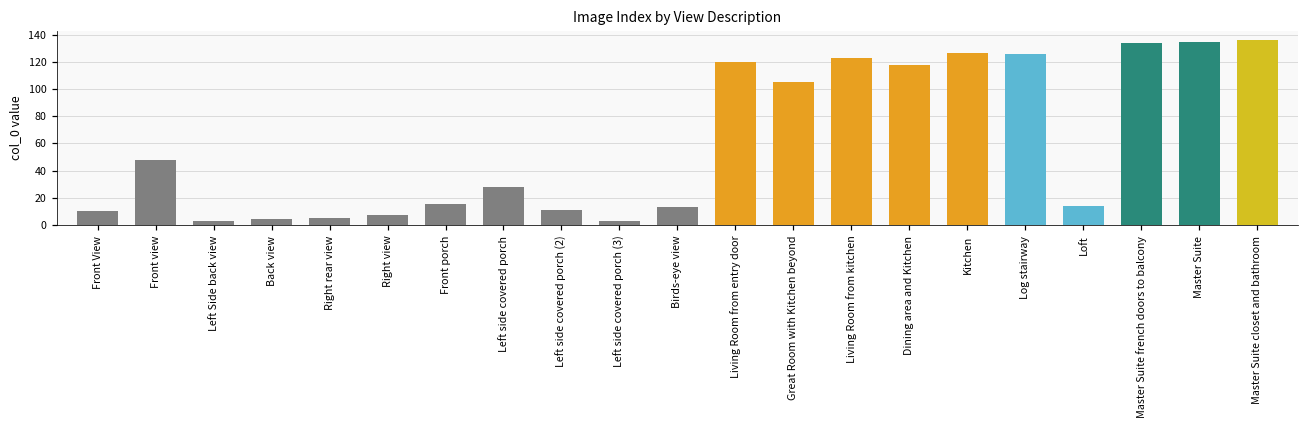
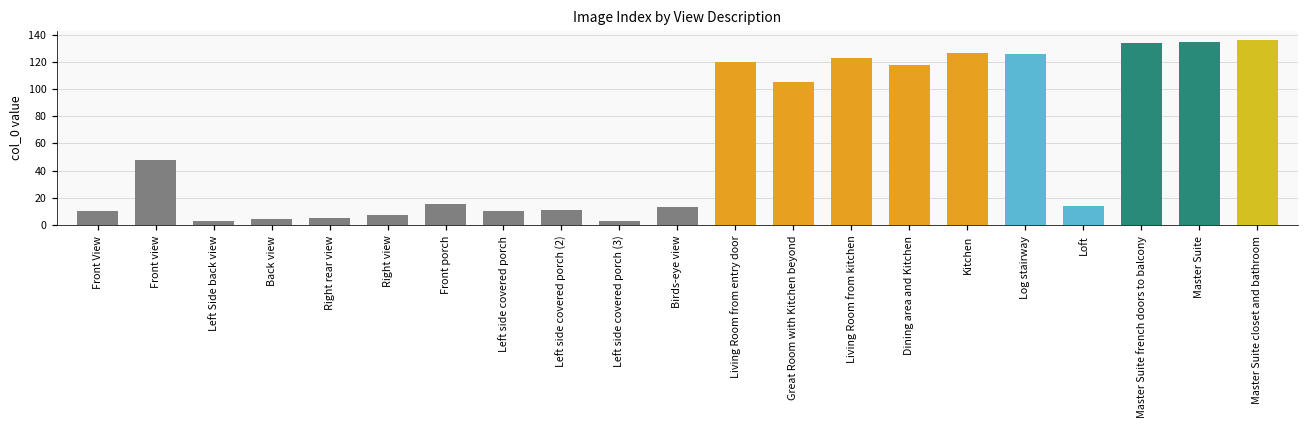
  {
    "Front View": 10,
    "Front view": 48,
    "Left Side back view": 3,
    "Back view": 4,
    "Right rear view": 5,
    "Right view": 7,
    "Front porch": 15,
-   "Left side covered porch": 28,
+   "Left side covered porch": 10,
    "Left side covered porch (2)": 11,
    "Left side covered porch (3)": 3,
    "Birds-eye view": 13,
    "Living Room from entry door": 120,
    "Great Room with Kitchen beyond": 105,
    "Living Room from kitchen": 123,
    "Dining area and Kitchen": 118,
    "Kitchen": 127,
    "Log stairway": 126,
    "Loft": 14,
    "Master Suite french doors to balcony": 134,
    "Master Suite": 135,
    "Master Suite closet and bathroom": 136
  }
